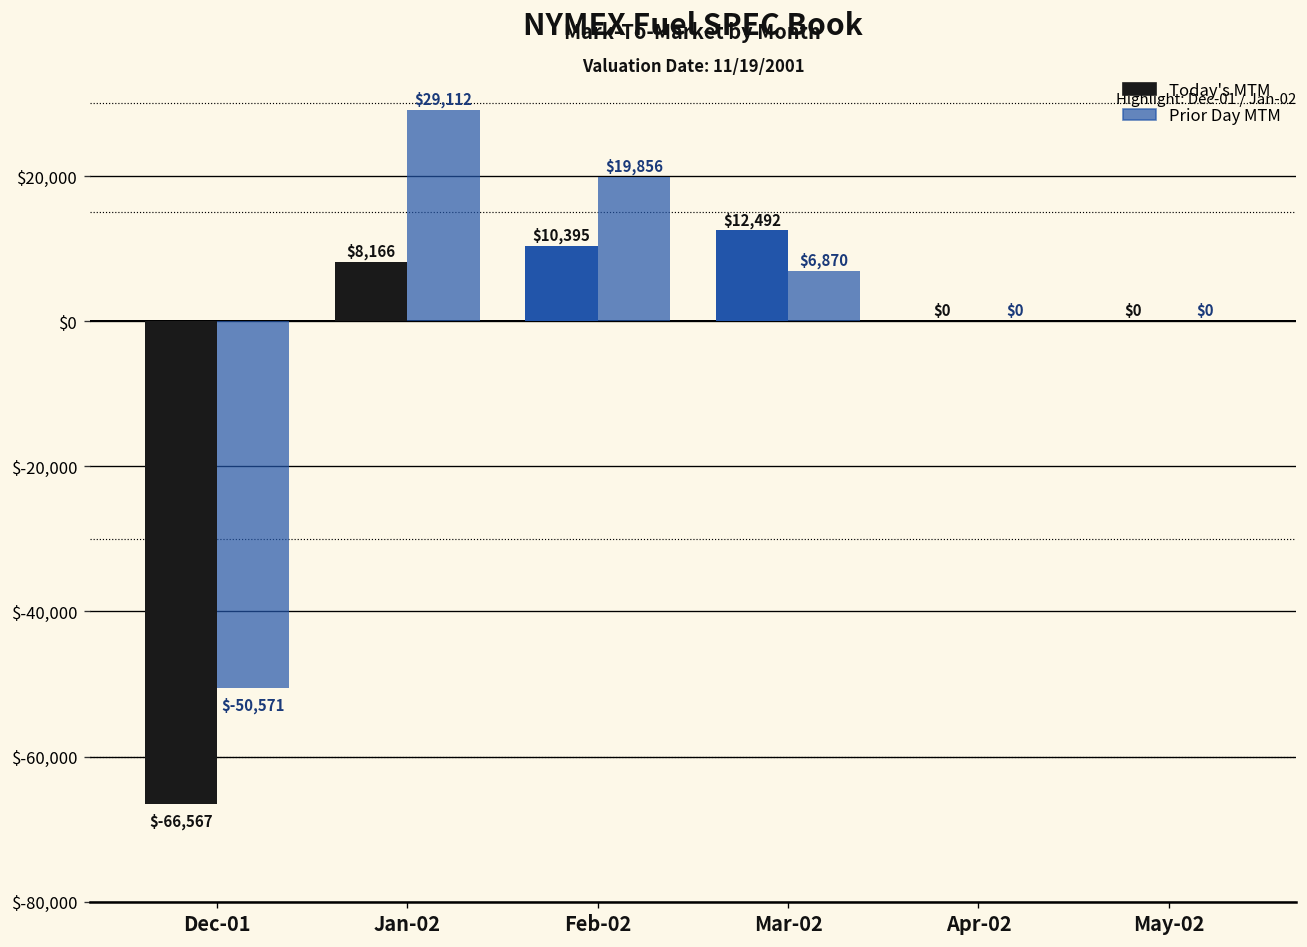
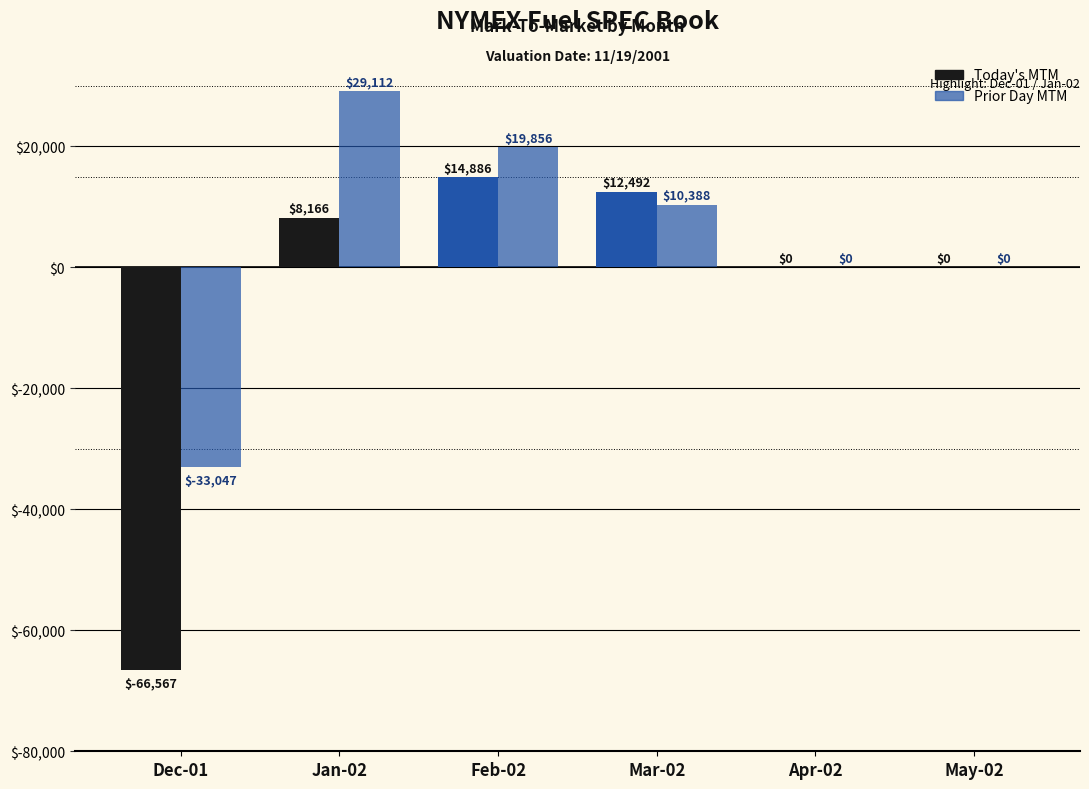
  {
    "Today's MTM": {
      "Dec-01": "$-66,567",
      "Jan-02": "$8,166",
-     "Feb-02": "$10,395",
+     "Feb-02": "$14,886",
      "Mar-02": "$12,492",
      "Apr-02": "$0",
      "May-02": "$0"
    },
    "Prior Day MTM": {
-     "Dec-01": "$-50,571",
+     "Dec-01": "$-33,047",
      "Jan-02": "$29,112",
      "Feb-02": "$19,856",
-     "Mar-02": "$6,870",
+     "Mar-02": "$10,388",
      "Apr-02": "$0",
      "May-02": "$0"
    }
  }
